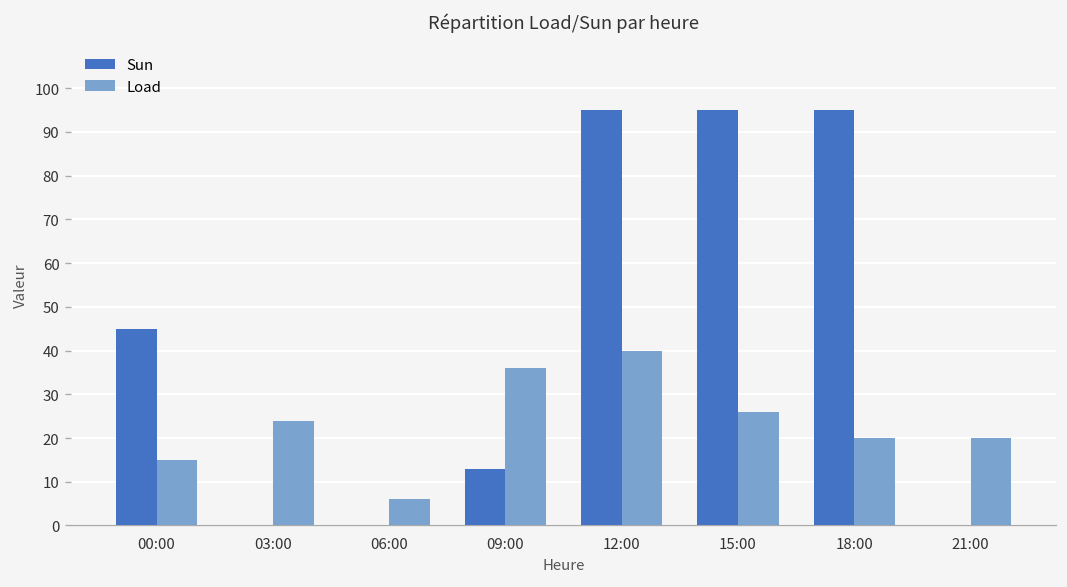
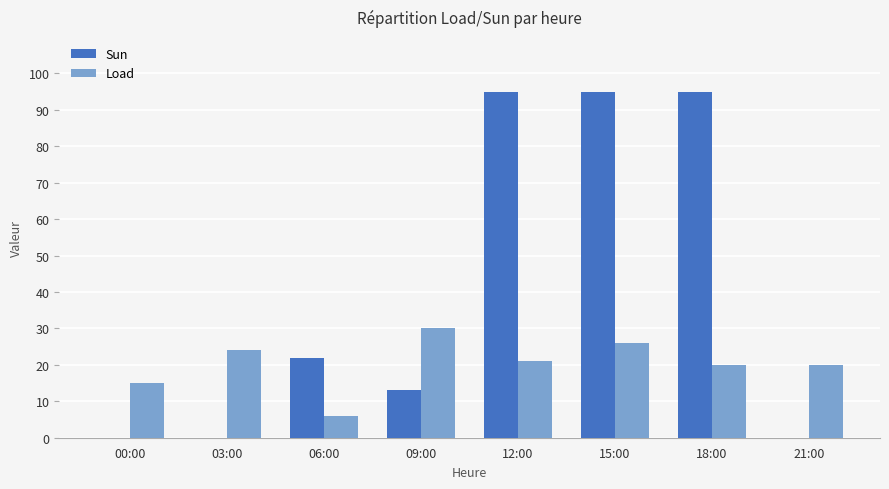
  {
    "Sun": {
-     "00:00": 45,
+     "00:00": 0,
      "03:00": 0,
-     "06:00": 0,
+     "06:00": 22,
      "09:00": 13,
      "12:00": 95,
      "15:00": 95,
      "18:00": 95,
      "21:00": 0
    },
    "Load": {
      "00:00": 15,
      "03:00": 24,
      "06:00": 6,
-     "09:00": 36,
-     "12:00": 40,
+     "09:00": 30,
+     "12:00": 21,
      "15:00": 26,
      "18:00": 20,
      "21:00": 20
    }
  }
